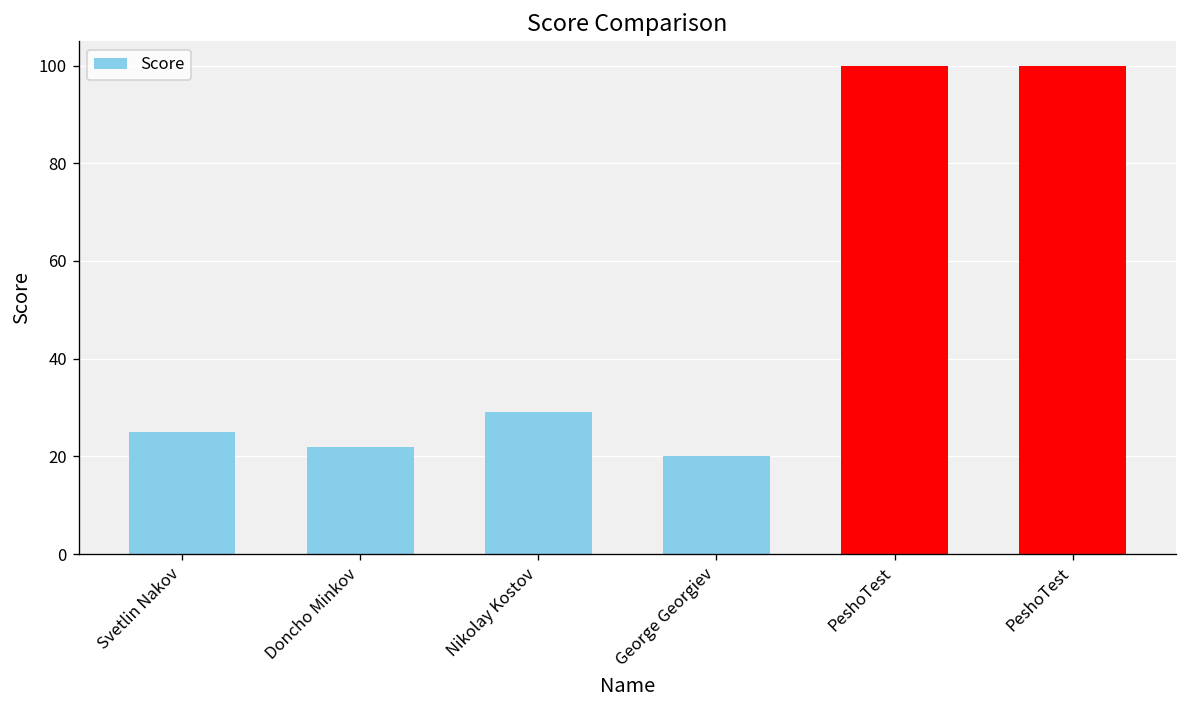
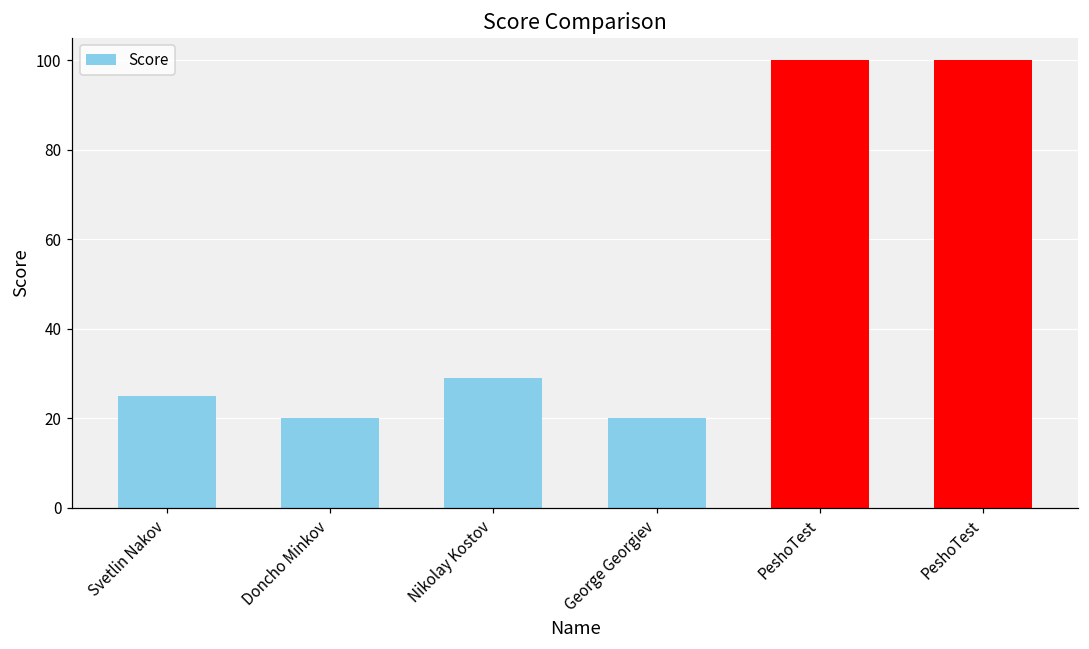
  {
    "Svetlin Nakov": 25,
-   "Doncho Minkov": 22,
+   "Doncho Minkov": 20,
    "Nikolay Kostov": 29,
    "George Georgiev": 20
  }
